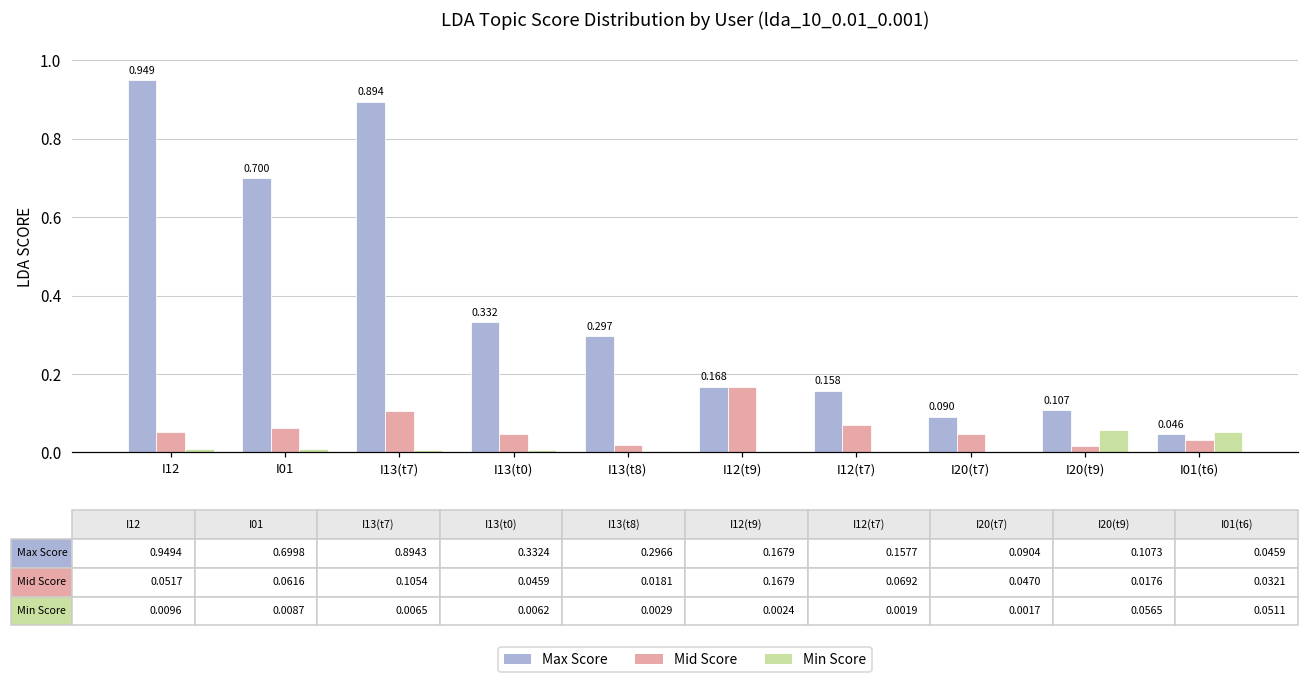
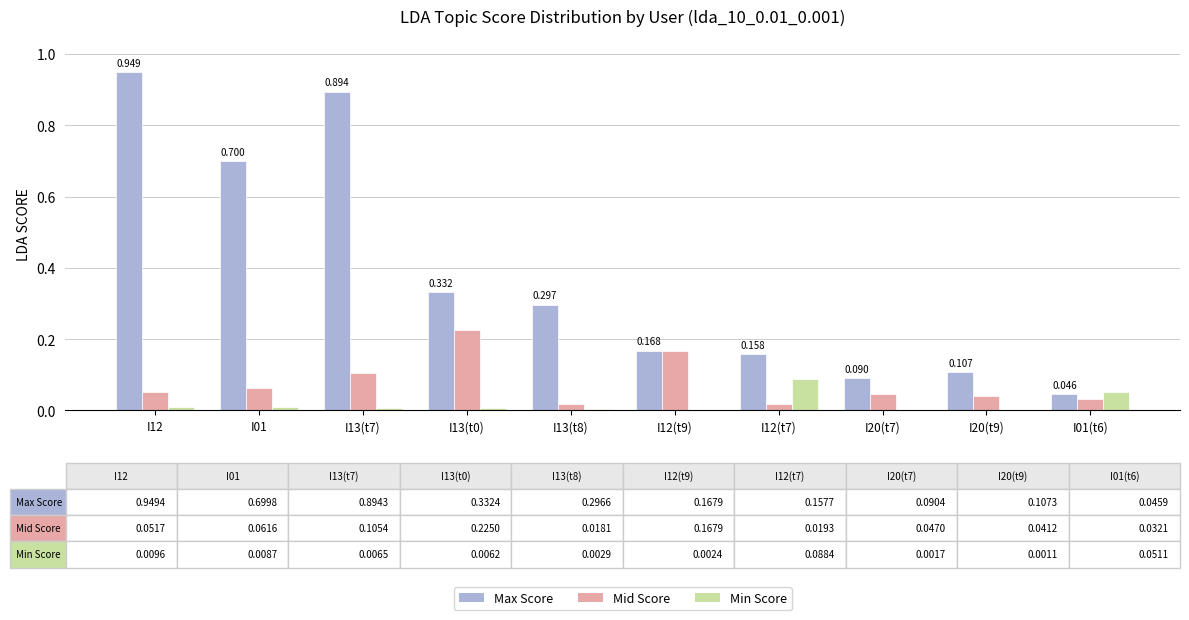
  {
    "Max Score": {
      "I12": 0.949,
      "I01": 0.700,
      "I13(t7)": 0.894,
      "I13(t0)": 0.332,
      "I13(t8)": 0.297,
      "I12(t9)": 0.168,
      "I12(t7)": 0.158,
      "I20(t7)": 0.090,
      "I20(t9)": 0.107,
      "I01(t6)": 0.046
    },
    "Mid Score": {
-     "I13(t0)": 0.0459,
-     "I12(t7)": 0.0692,
-     "I20(t9)": 0.0176
+     "I13(t0)": 0.2250,
+     "I12(t7)": 0.0193,
+     "I20(t9)": 0.0412
    },
    "Min Score": {
-     "I12(t7)": 0.0019,
-     "I20(t9)": 0.0565
+     "I12(t7)": 0.0884,
+     "I20(t9)": 0.0011
    }
  }
